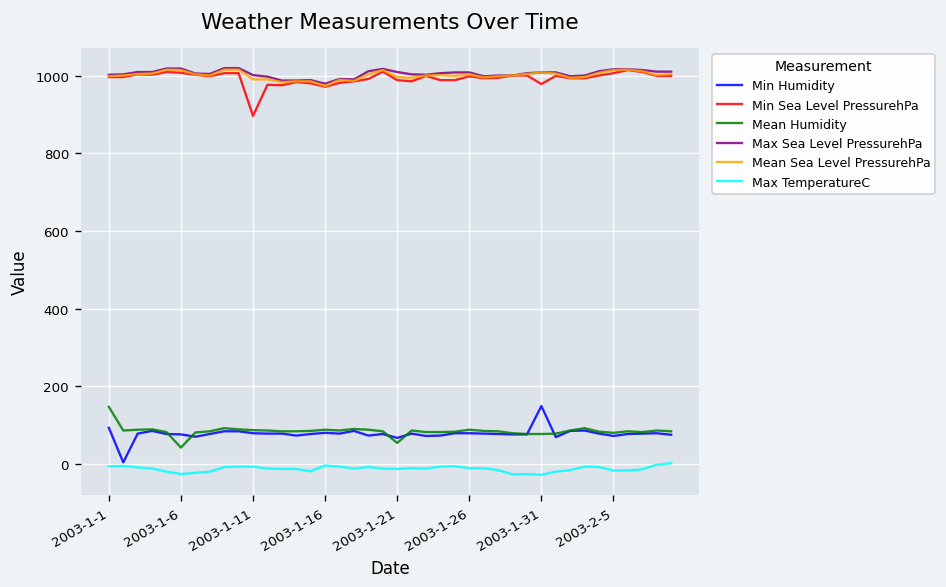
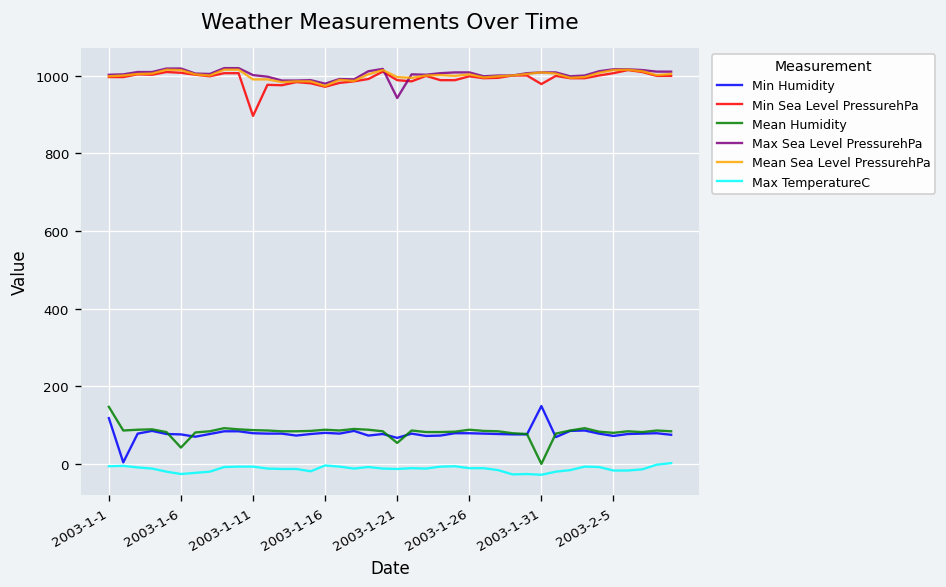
  {
    "Min Humidity": {
-     "2003-1-1": 90,
+     "2003-1-1": 120,
      "2003-1-6": 80,
      "2003-1-11": 80,
      "2003-1-16": 80,
      "2003-1-21": 70,
      "2003-1-26": 80,
      "2003-1-31": 150,
      "2003-2-5": 70
    },
    "Min Sea Level PressurehPa": {
      "2003-1-11": 900,
      "2003-1-31": 980,
      "2003-2-5": 1010
    },
    "Mean Humidity": {
      "2003-1-1": 150,
      "2003-1-6": 40,
      "2003-1-11": 90,
      "2003-1-16": 90,
      "2003-1-21": 50,
      "2003-1-26": 90,
-     "2003-1-31": 80,
+     "2003-1-31": 0,
      "2003-2-5": 80
    },
    "Max Sea Level PressurehPa": {
      "2003-1-11": 1000,
-     "2003-1-21": 1010
+     "2003-1-21": 940
    },
    "Mean Sea Level PressurehPa": {
      "2003-1-11": 990
    },
    "Max TemperatureC": {
      "2003-1-1": -10,
      "2003-1-6": -30,
      "2003-1-11": -10,
      "2003-1-16": 0,
      "2003-1-21": -10,
      "2003-1-26": -10,
      "2003-1-31": -30,
      "2003-2-5": -20
    }
  }
